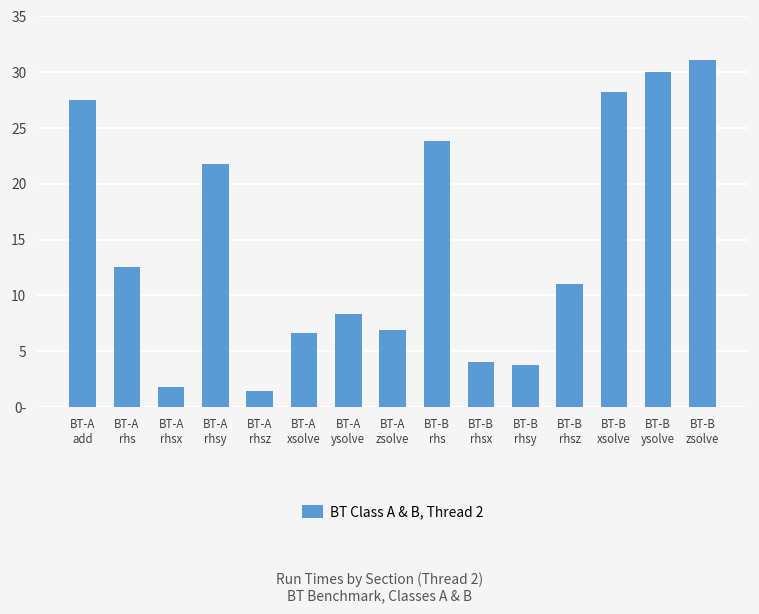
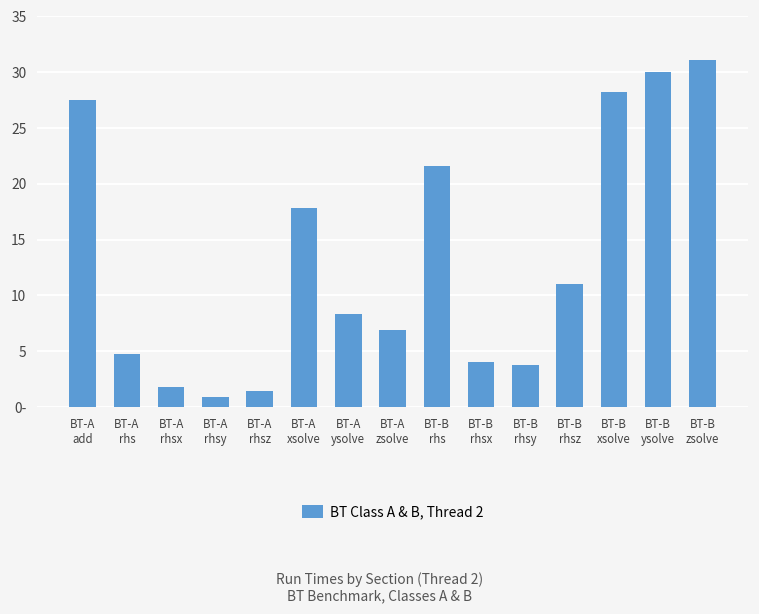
  {
    "BT-A add": 27.5,
-   "BT-A rhs": 12.6,
+   "BT-A rhs": 4.7,
    "BT-A rhsx": 1.8,
-   "BT-A rhsy": 21.8,
+   "BT-A rhsy": 0.9,
    "BT-A rhsz": 1.4,
-   "BT-A xsolve": 6.6,
+   "BT-A xsolve": 17.8,
    "BT-A ysolve": 8.3,
    "BT-A zsolve": 6.9,
-   "BT-B rhs": 23.8,
+   "BT-B rhs": 21.6,
    "BT-B rhsx": 4.0,
    "BT-B rhsy": 3.8,
    "BT-B rhsz": 11.1,
    "BT-B xsolve": 28.2,
    "BT-B ysolve": 30.0,
    "BT-B zsolve": 31.1
  }
